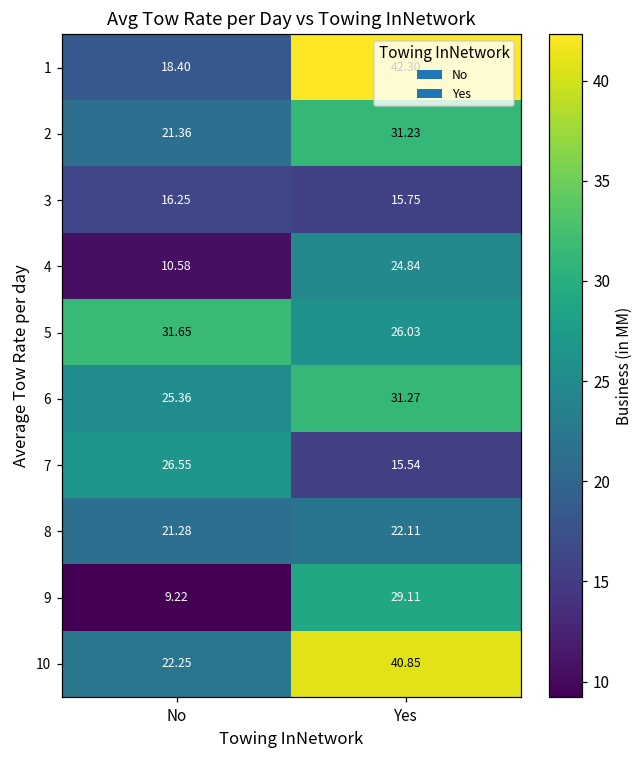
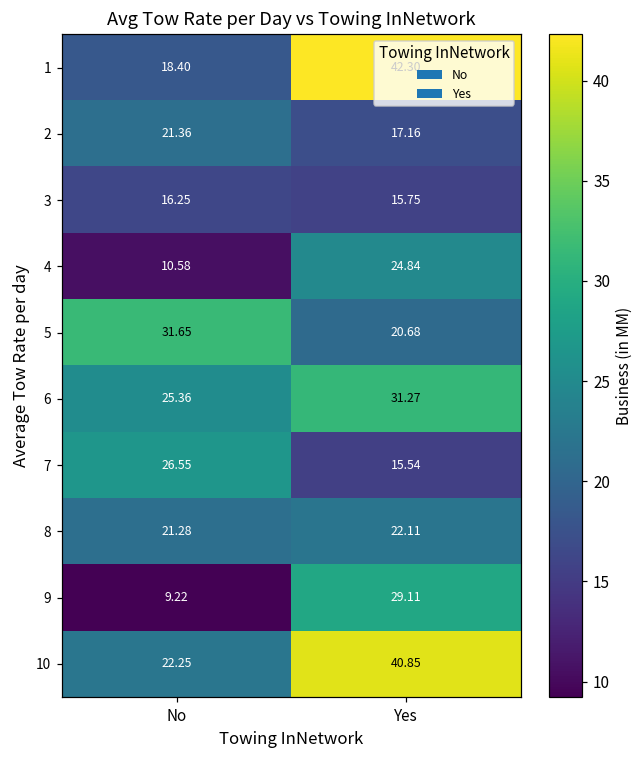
  {
    "1": {
      "No": 18.40
    },
    "2": {
      "No": 21.36,
-     "Yes": 31.23
+     "Yes": 17.16
    },
    "3": {
      "No": 16.25,
      "Yes": 15.75
    },
    "4": {
      "No": 10.58,
      "Yes": 24.84
    },
    "5": {
      "No": 31.65,
-     "Yes": 26.03
+     "Yes": 20.68
    },
    "6": {
      "No": 25.36,
      "Yes": 31.27
    },
    "7": {
      "No": 26.55,
      "Yes": 15.54
    },
    "8": {
      "No": 21.28,
      "Yes": 22.11
    },
    "9": {
      "No": 9.22,
      "Yes": 29.11
    },
    "10": {
      "No": 22.25,
      "Yes": 40.85
    }
  }
